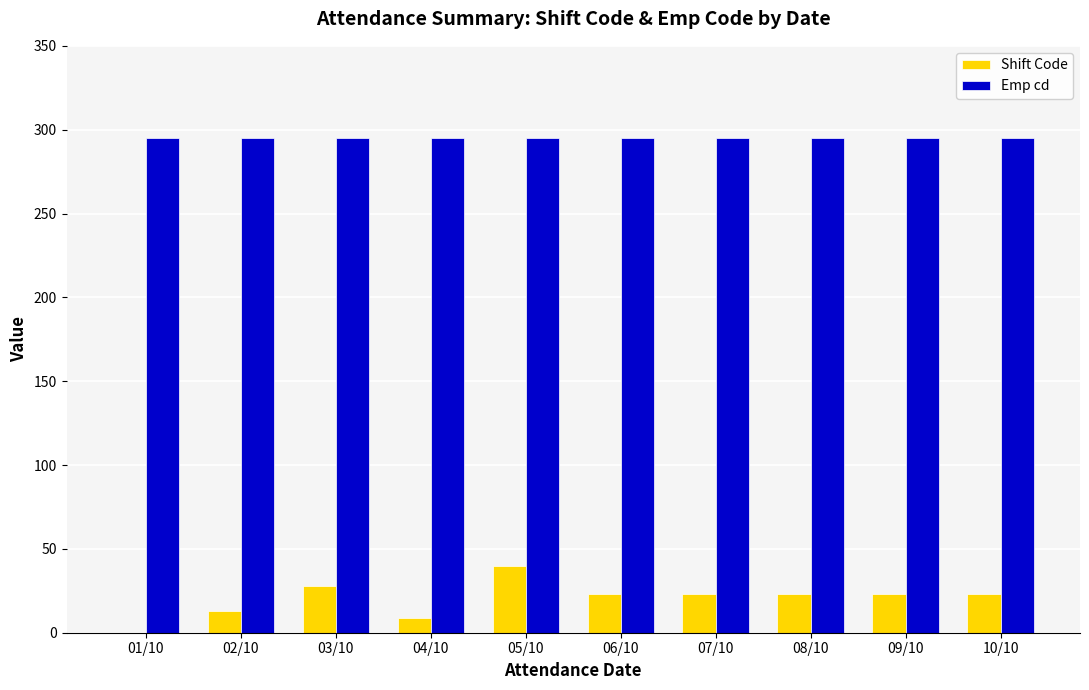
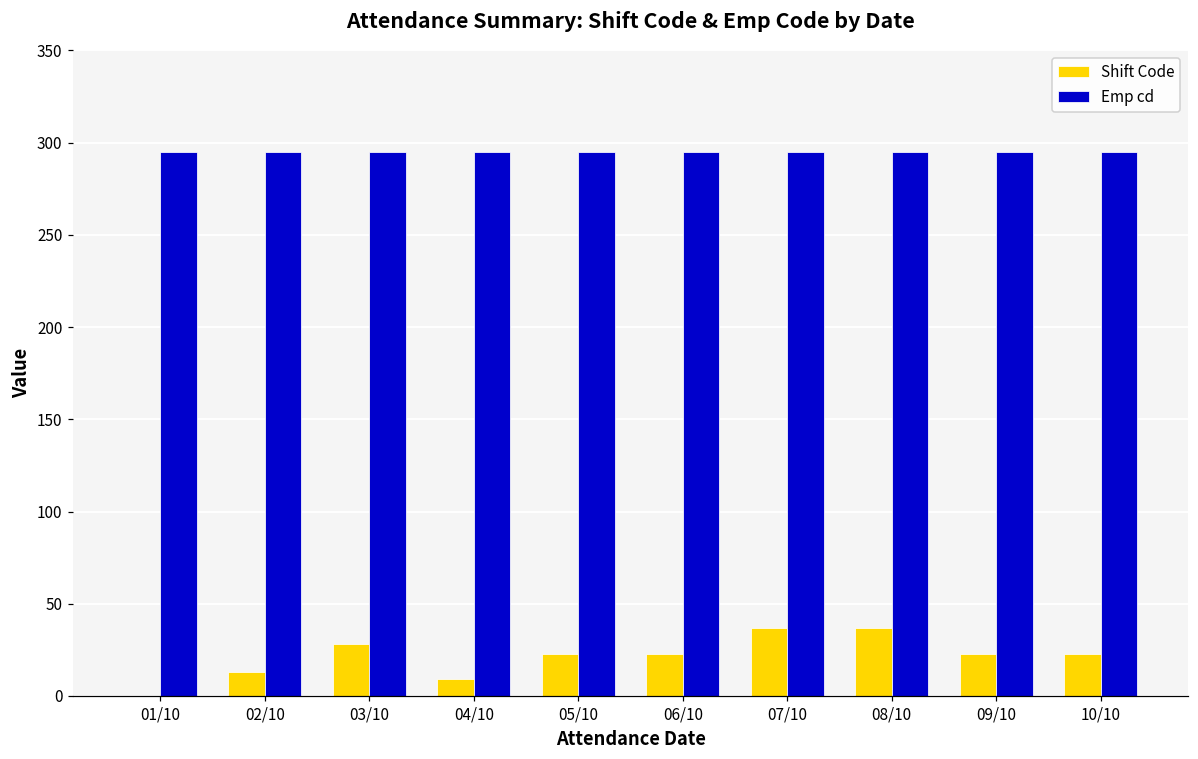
  {
    "Shift Code": {
      "01/10": 0,
      "02/10": 13,
      "03/10": 28,
      "04/10": 9,
-     "05/10": 40,
+     "05/10": 23,
      "06/10": 23,
-     "07/10": 23,
-     "08/10": 23,
+     "07/10": 37,
+     "08/10": 37,
      "09/10": 23,
      "10/10": 23
    },
    "Emp cd": {
      "01/10": 295,
      "02/10": 295,
      "03/10": 295,
      "04/10": 295,
      "05/10": 295,
      "06/10": 295,
      "07/10": 295,
      "08/10": 295,
      "09/10": 295,
      "10/10": 295
    }
  }
